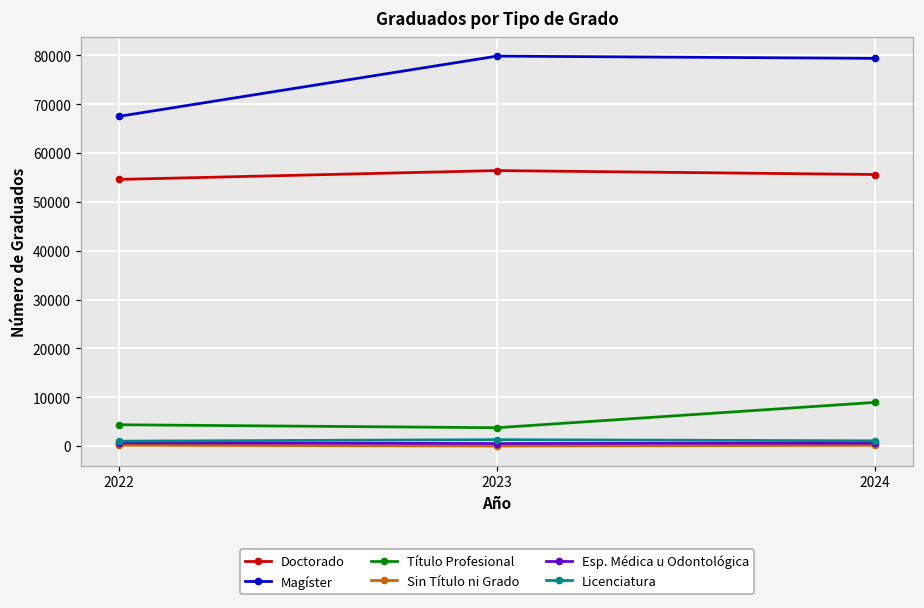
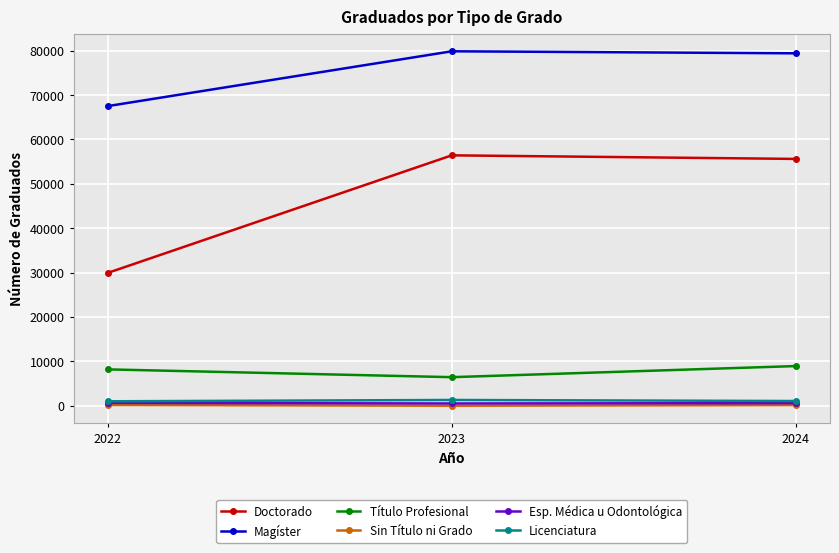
  {
    "Doctorado": {
-     "2022": 55000,
+     "2022": 30000,
      "2023": 56000,
      "2024": 56000
    },
    "Magíster": {
      "2022": 68000,
      "2023": 80000,
      "2024": 79000
    },
    "Título Profesional": {
-     "2022": 4000,
-     "2023": 4000,
+     "2022": 8000,
+     "2023": 6000,
      "2024": 9000
    },
    "Licenciatura": {
      "2023": 1000
    }
  }
